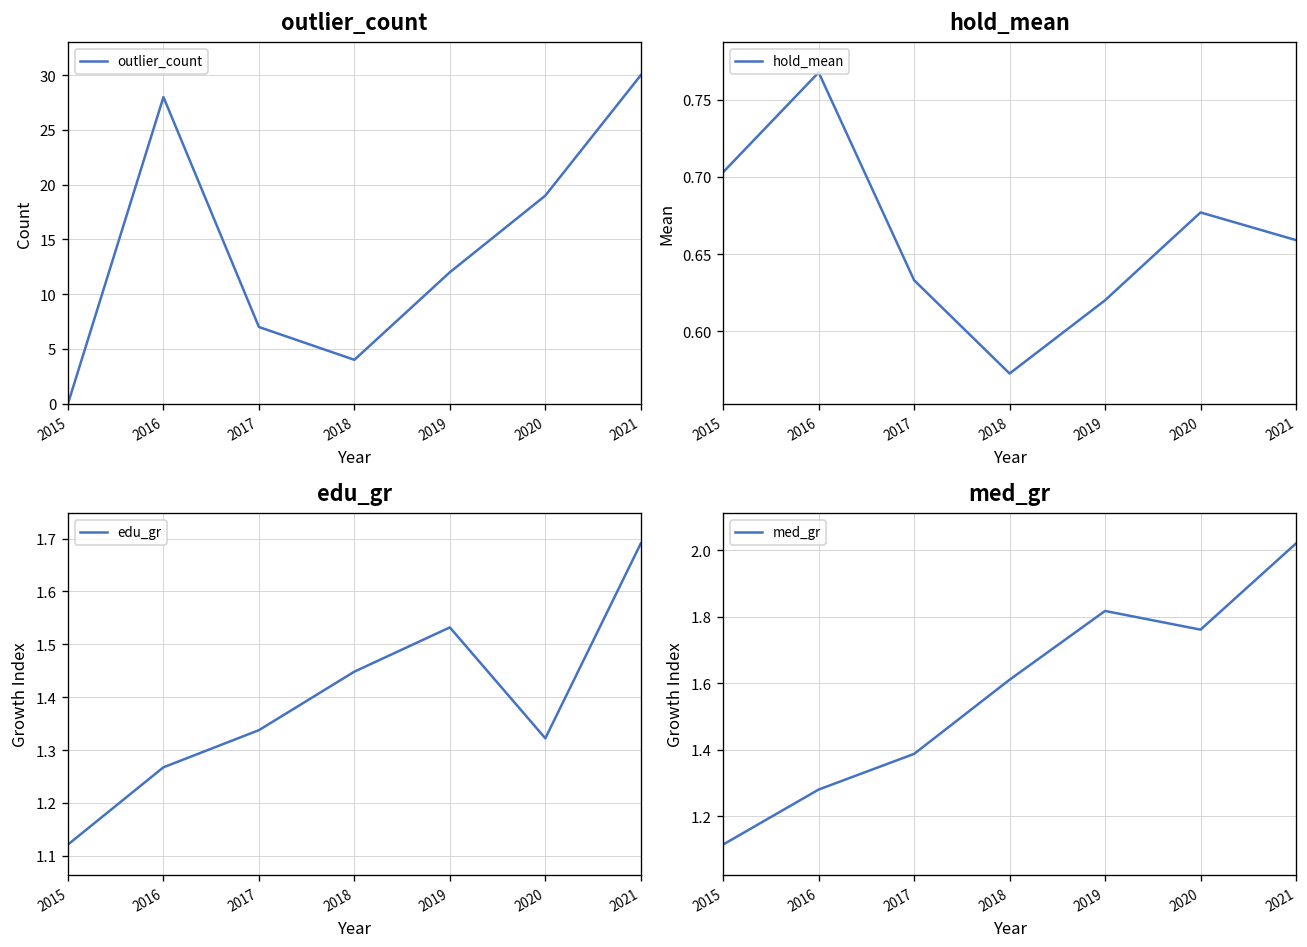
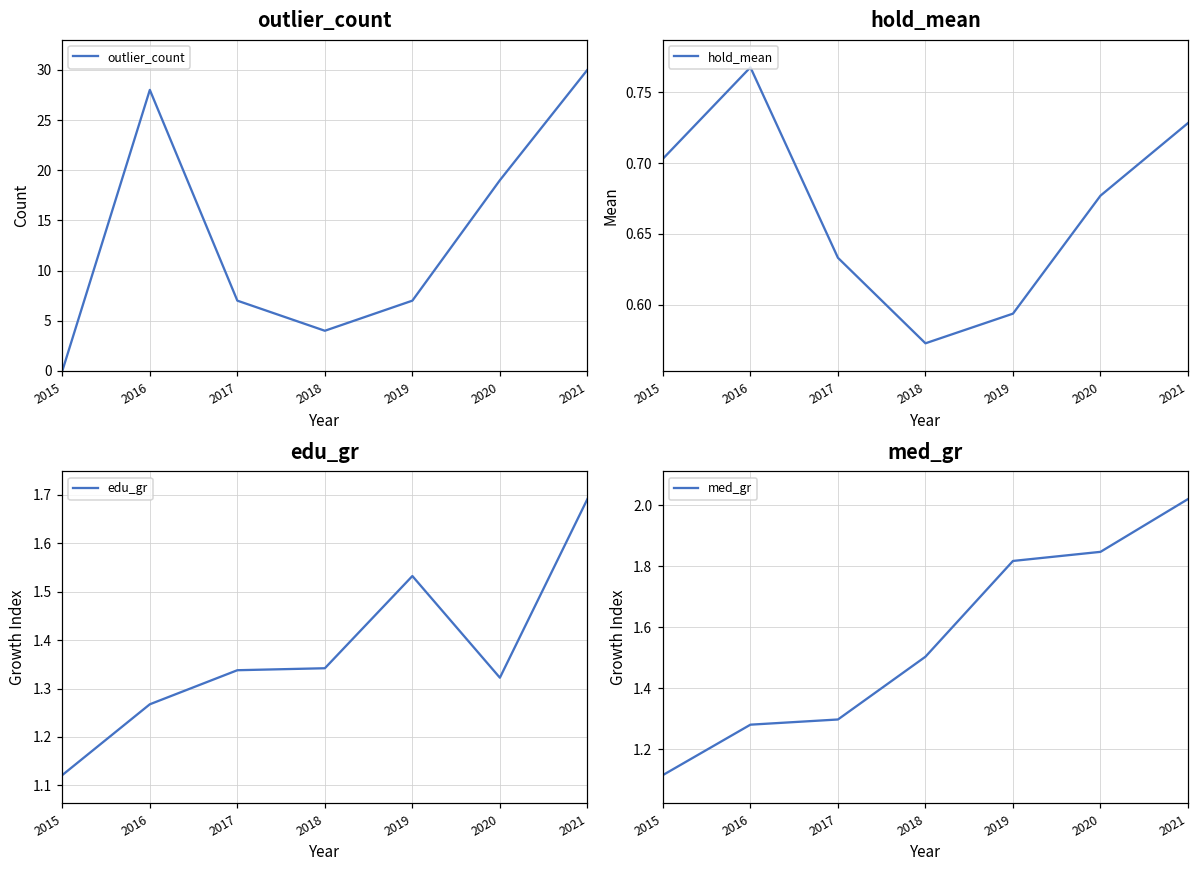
  {
    "outlier_count": {
      "2015": 0,
      "2016": 28,
      "2017": 7,
      "2018": 4,
-     "2019": 12,
+     "2019": 7,
      "2020": 19,
      "2021": 30
    },
    "hold_mean": {
      "2015": 0.703,
      "2016": 0.768,
      "2017": 0.633,
      "2018": 0.573,
-     "2019": 0.620,
+     "2019": 0.594,
      "2020": 0.677,
-     "2021": 0.659
+     "2021": 0.728
    },
    "edu_gr": {
      "2015": 1.12,
      "2016": 1.27,
      "2017": 1.34,
-     "2018": 1.45,
+     "2018": 1.34,
      "2019": 1.53,
      "2020": 1.32,
      "2021": 1.69
    },
    "med_gr": {
      "2015": 1.11,
      "2016": 1.28,
-     "2017": 1.39,
-     "2018": 1.61,
+     "2017": 1.30,
+     "2018": 1.50,
      "2019": 1.82,
-     "2020": 1.76,
+     "2020": 1.85,
      "2021": 2.02
    }
  }
